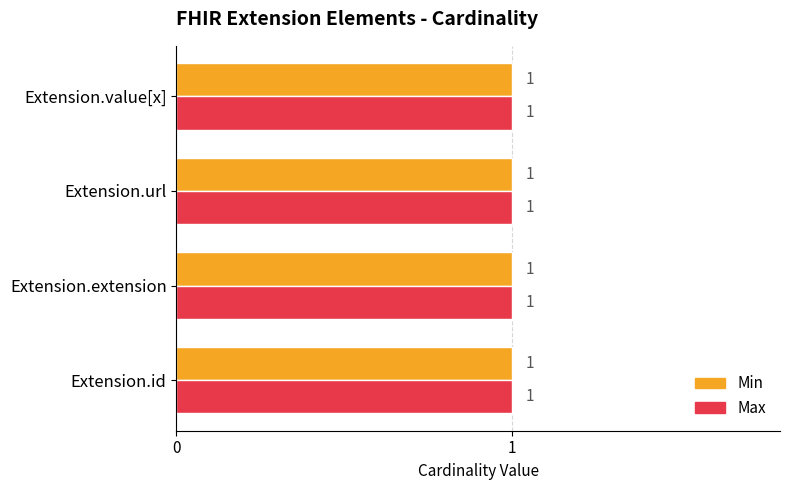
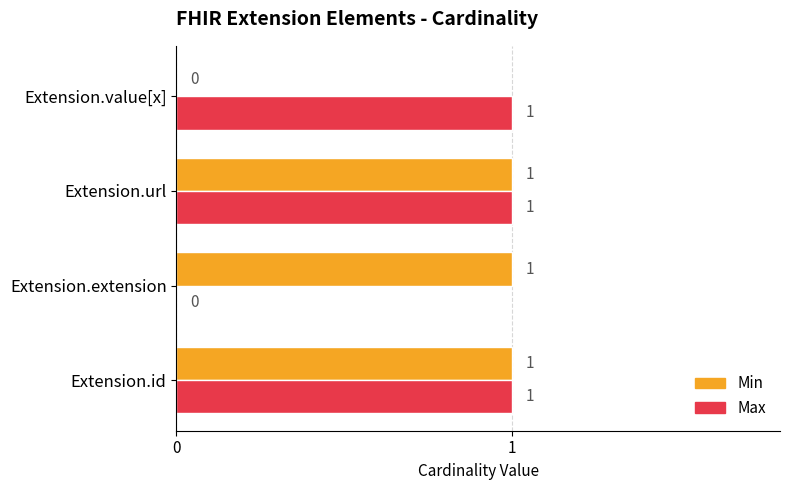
  {
    "Min": {
-     "Extension.value[x]": 1,
+     "Extension.value[x]": 0,
      "Extension.url": 1,
      "Extension.extension": 1,
      "Extension.id": 1
    },
    "Max": {
      "Extension.value[x]": 1,
      "Extension.url": 1,
-     "Extension.extension": 1,
+     "Extension.extension": 0,
      "Extension.id": 1
    }
  }
